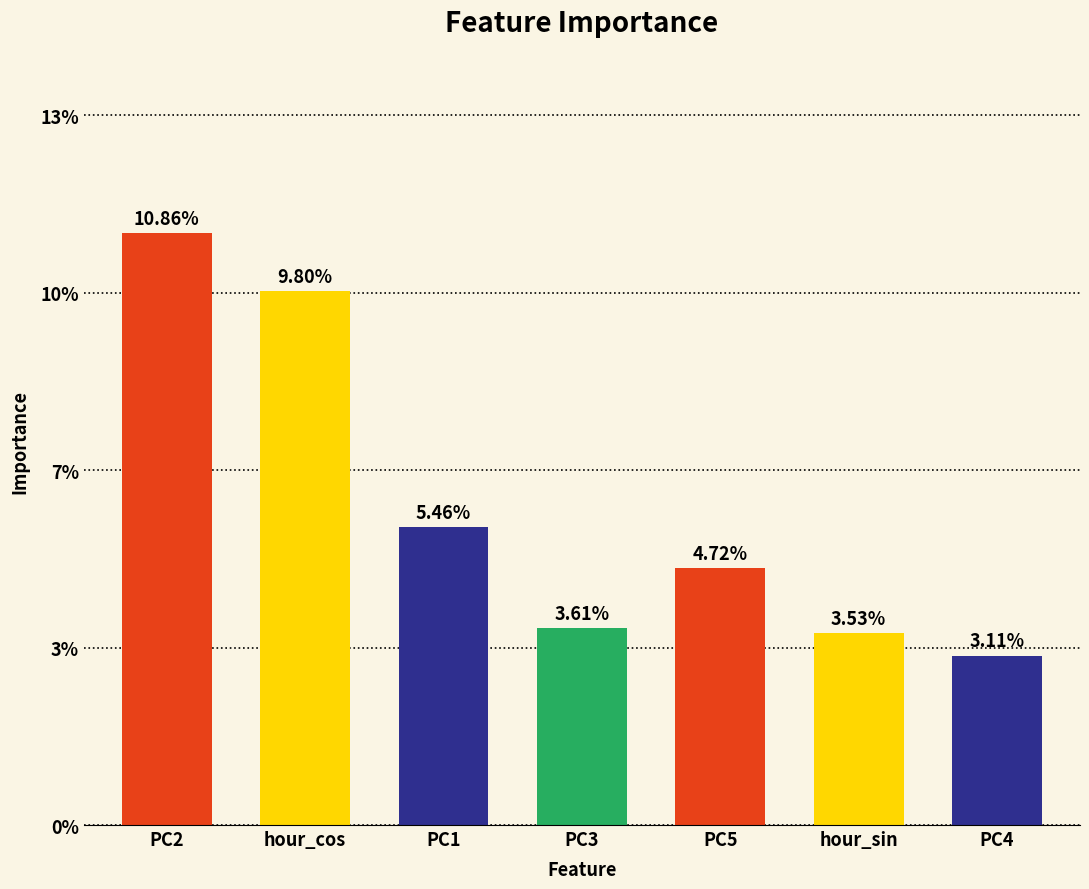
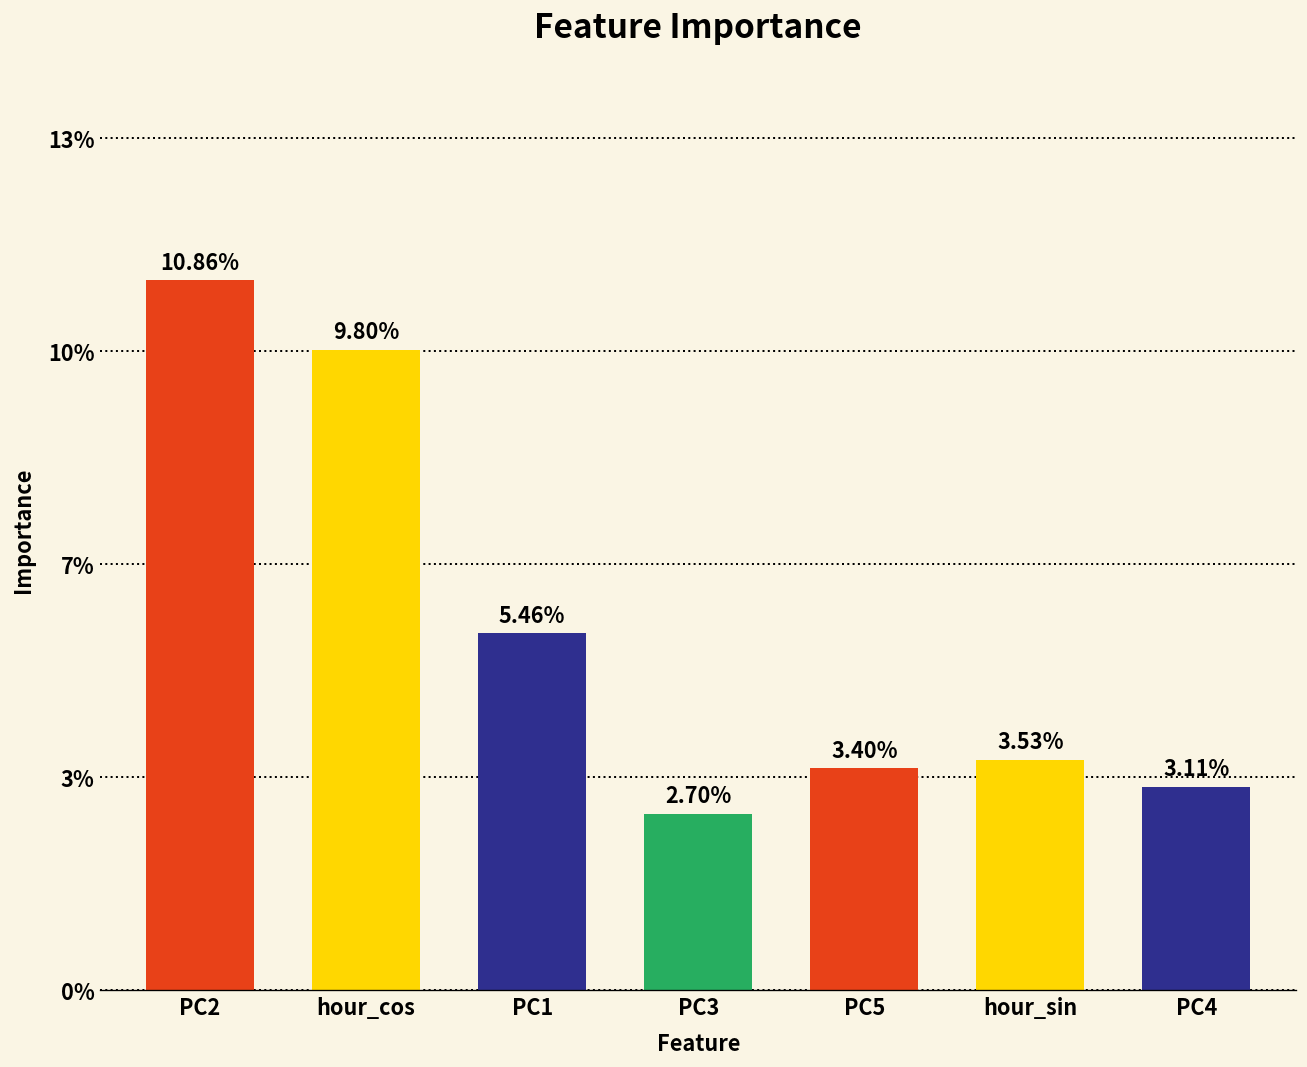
  {
    "PC2": "10.86%",
    "hour_cos": "9.80%",
    "PC1": "5.46%",
-   "PC3": "3.61%",
-   "PC5": "4.72%",
+   "PC3": "2.70%",
+   "PC5": "3.40%",
    "hour_sin": "3.53%",
    "PC4": "3.11%"
  }
